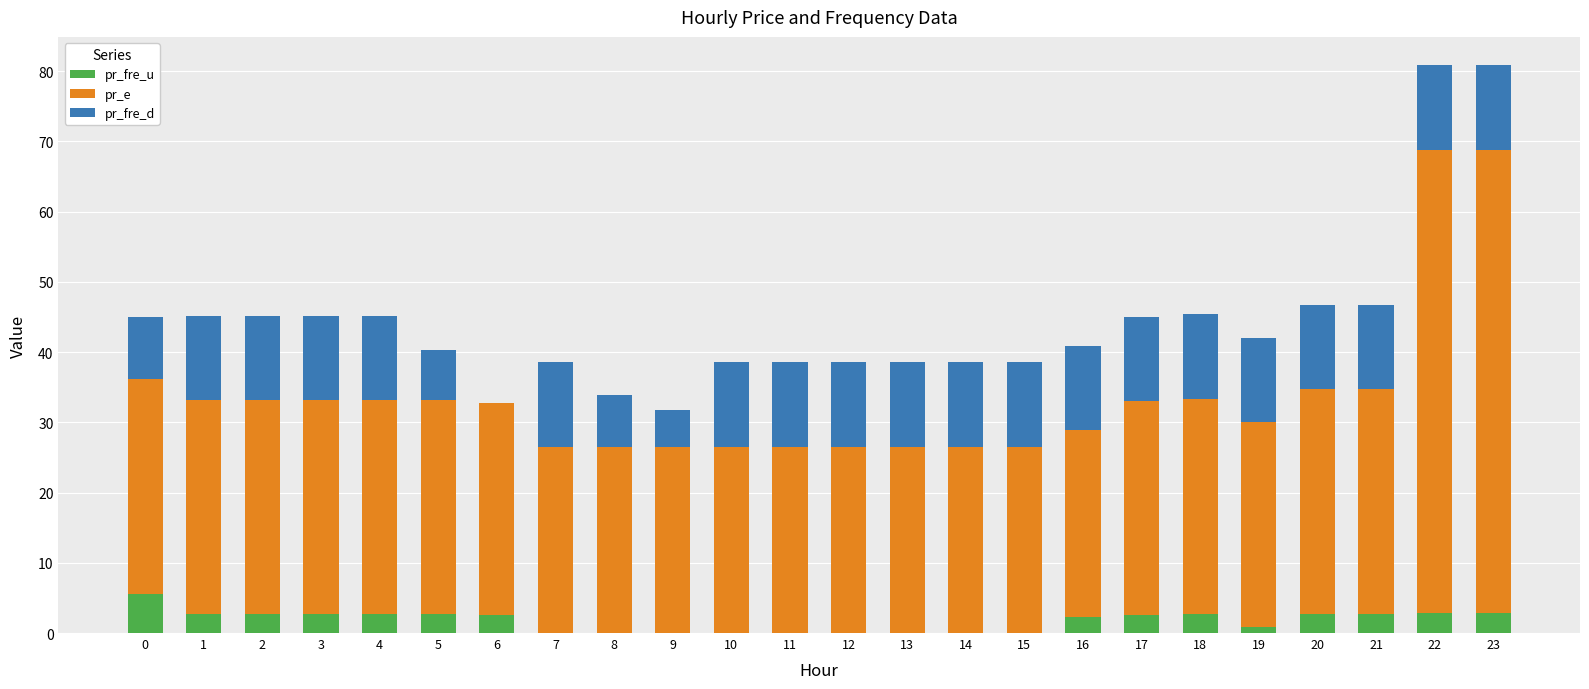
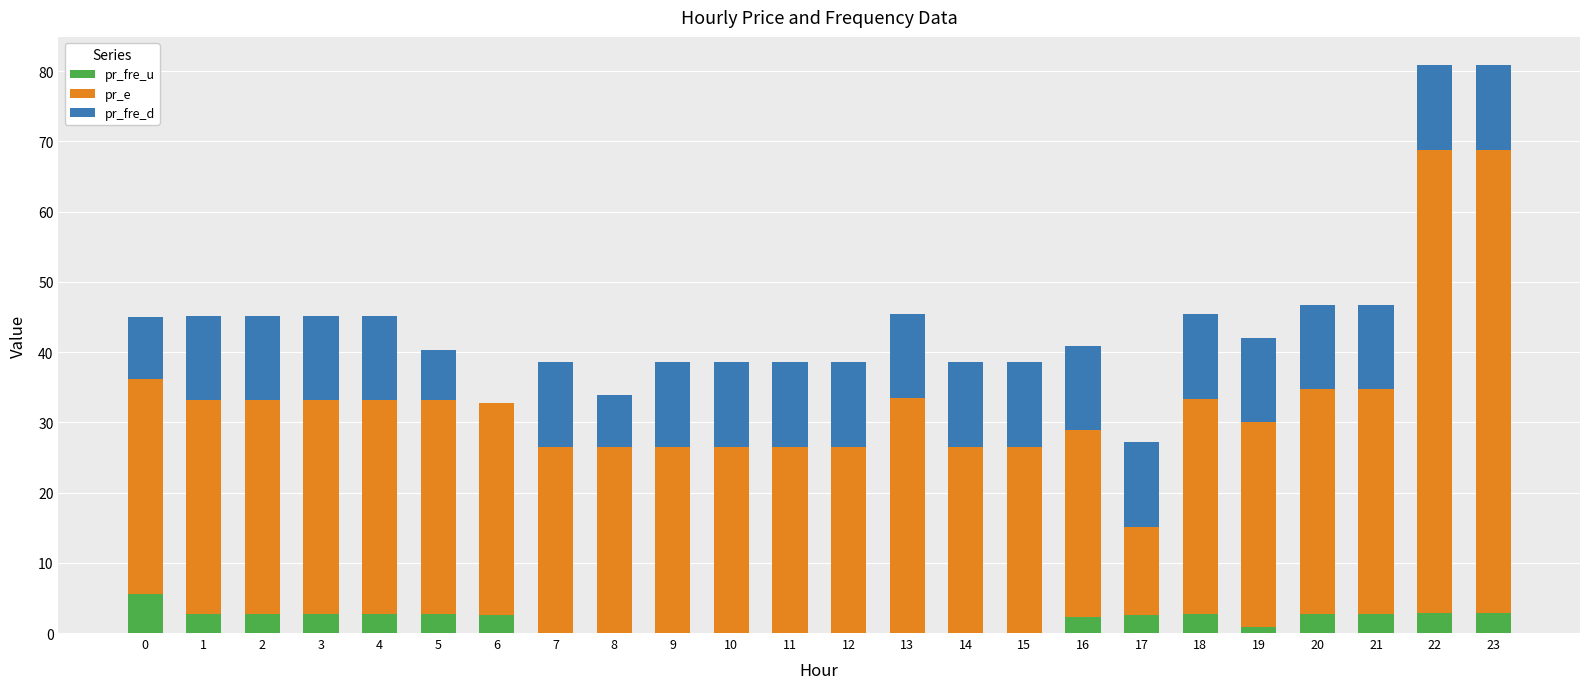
  {
    "pr_fre_u": {
      "0": 6,
      "1": 3,
      "2": 3,
      "3": 3,
      "4": 3,
      "5": 3,
      "6": 3,
      "16": 2,
      "17": 3,
      "18": 3,
      "19": 1,
      "20": 3,
      "21": 3,
      "22": 3,
      "23": 3
    },
    "pr_e": {
      "0": 30,
      "1": 30,
      "2": 30,
      "3": 30,
      "4": 30,
      "5": 30,
      "6": 30,
      "7": 27,
      "8": 27,
      "9": 27,
      "10": 27,
      "11": 27,
      "12": 27,
-     "13": 27,
+     "13": 33,
      "14": 27,
      "15": 27,
      "16": 27,
-     "17": 30,
+     "17": 13,
      "18": 31,
      "19": 29,
      "20": 32,
      "21": 32,
      "22": 66,
      "23": 66
    },
    "pr_fre_d": {
      "0": 9,
      "1": 12,
      "2": 12,
      "3": 12,
      "4": 12,
      "5": 7,
      "7": 12,
      "8": 7,
-     "9": 5,
+     "9": 12,
      "10": 12,
      "11": 12,
      "12": 12,
      "13": 12,
      "14": 12,
      "15": 12,
      "16": 12,
      "17": 12,
      "18": 12,
      "19": 12,
      "20": 12,
      "21": 12,
      "22": 12,
      "23": 12
    }
  }
